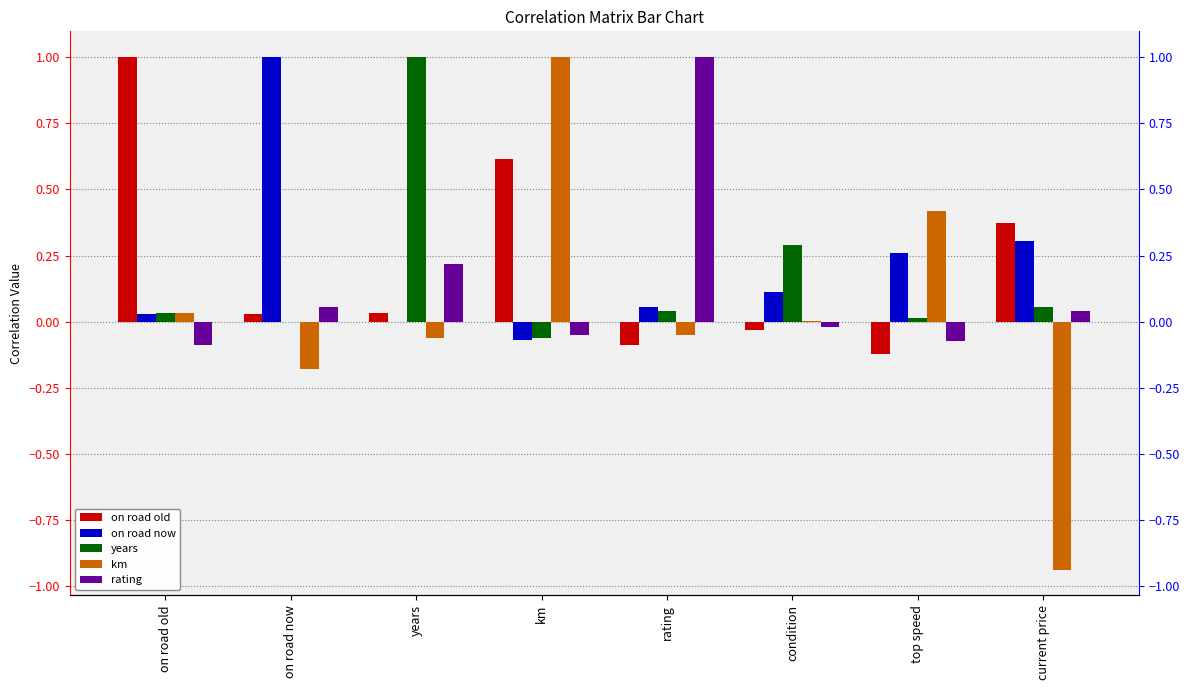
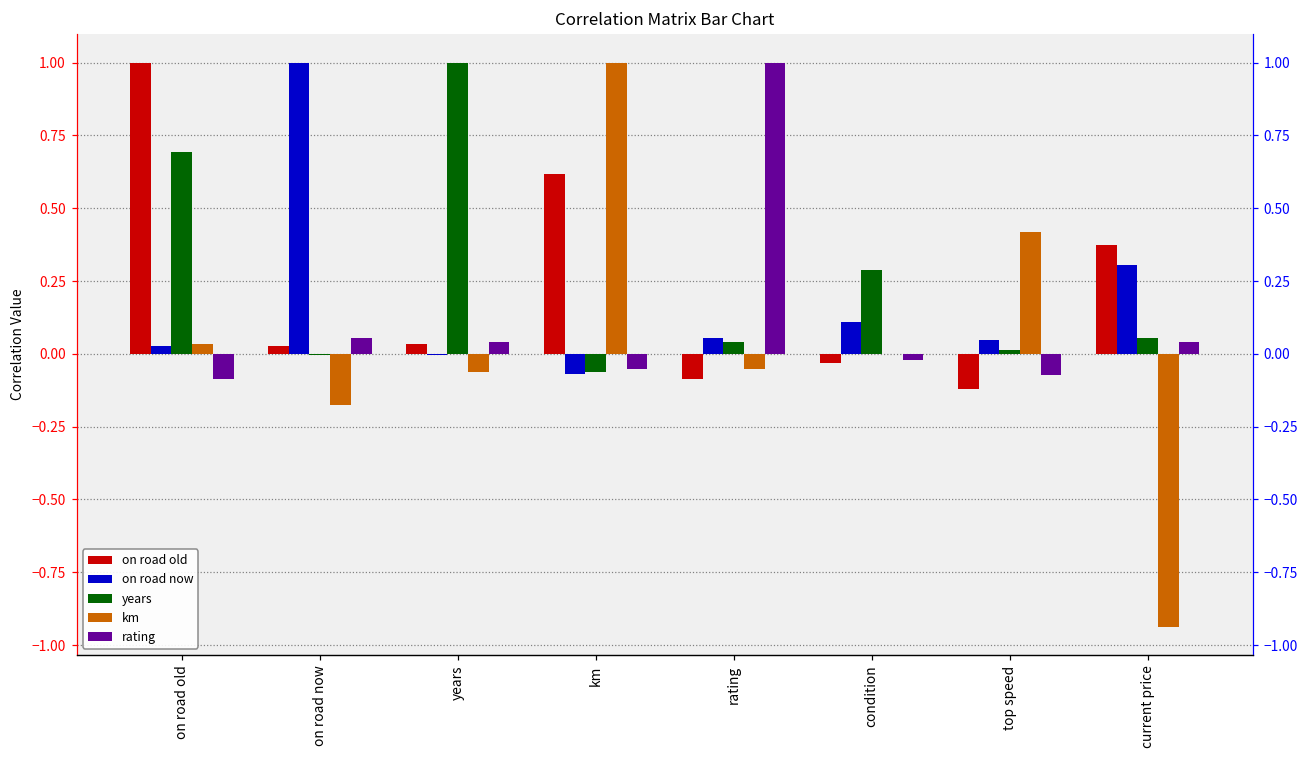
  {
    "on road old": {
      "on road old": 1.00,
      "on road now": 0.03,
      "years": 0.03,
      "km": 0.62,
      "rating": -0.09,
      "condition": -0.03,
      "top speed": -0.12,
      "current price": 0.37
    },
    "on road now": {
      "on road old": 0.03,
      "on road now": 1.00,
      "km": -0.07,
      "rating": 0.05,
      "condition": 0.11,
-     "top speed": 0.26,
+     "top speed": 0.05,
      "current price": 0.30
    },
    "years": {
-     "on road old": 0.03,
+     "on road old": 0.69,
      "years": 1.00,
      "km": -0.06,
      "rating": 0.04,
      "condition": 0.29,
      "top speed": 0.01,
      "current price": 0.06
    },
    "km": {
      "on road old": 0.03,
      "on road now": -0.18,
      "years": -0.06,
      "km": 1.00,
      "rating": -0.05,
      "top speed": 0.42,
      "current price": -0.94
    },
    "rating": {
      "on road old": -0.09,
      "on road now": 0.05,
-     "years": 0.22,
+     "years": 0.04,
      "km": -0.05,
      "rating": 1.00,
      "condition": -0.02,
      "top speed": -0.07,
      "current price": 0.04
    }
  }
